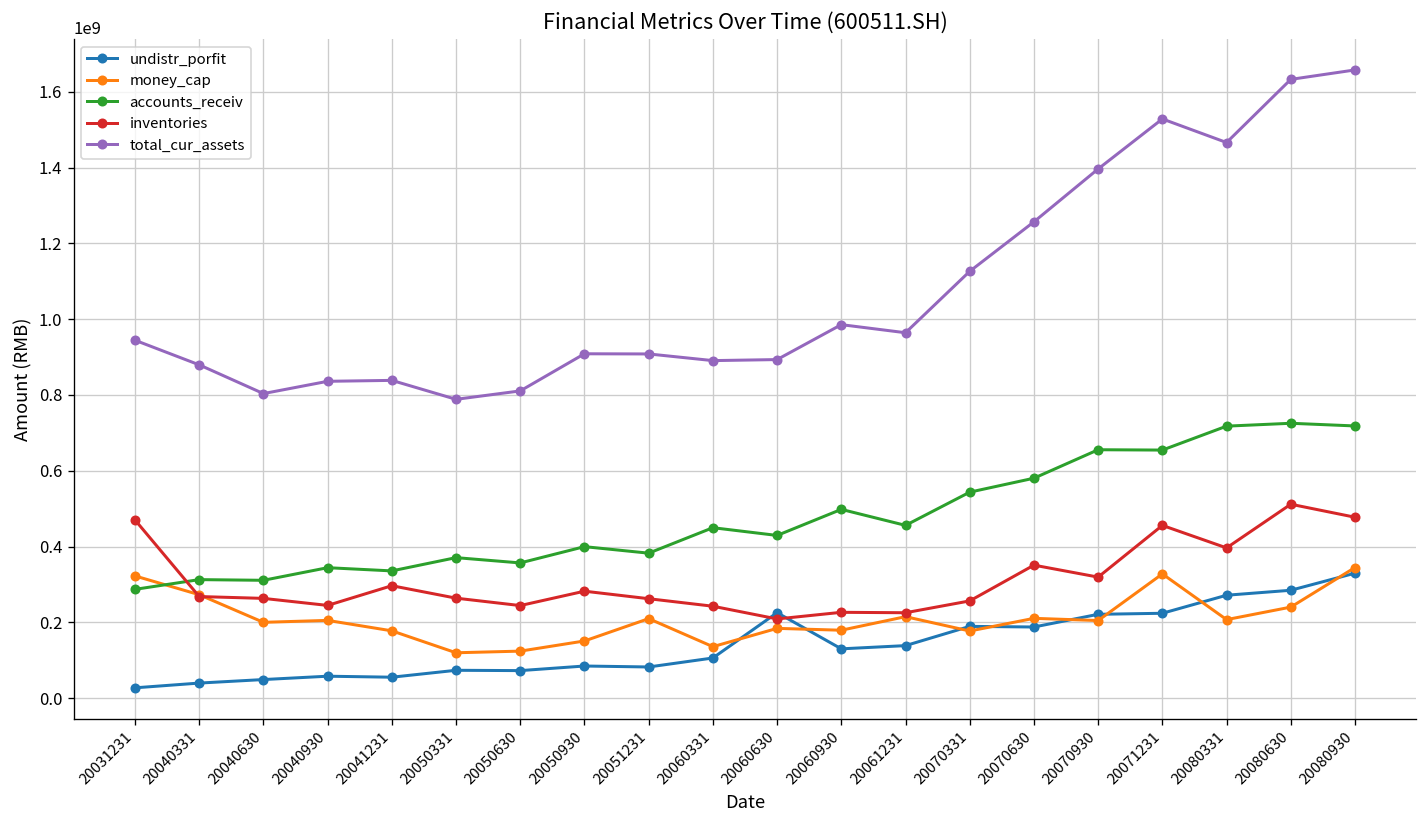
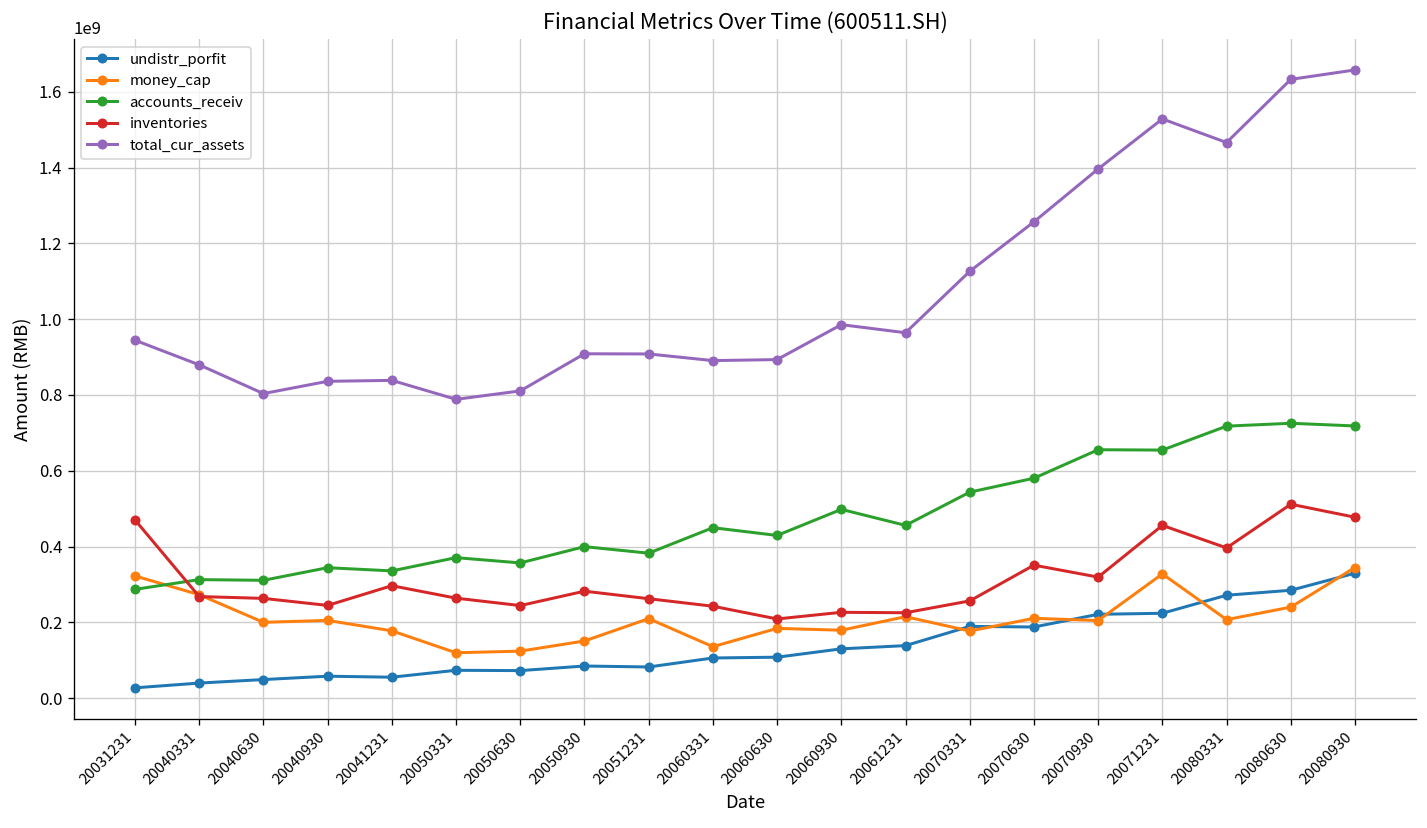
  {
    "undistr_porfit": {
      "20031231": 30000000,
      "20040331": 40000000,
      "20040630": 50000000,
      "20040930": 60000000,
      "20041231": 60000000,
      "20050331": 70000000,
      "20050630": 70000000,
      "20050930": 80000000,
      "20051231": 80000000,
      "20060331": 110000000,
-     "20060630": 230000000,
+     "20060630": 110000000,
      "20060930": 130000000,
      "20061231": 140000000,
      "20070331": 190000000,
      "20070630": 190000000,
      "20070930": 220000000,
      "20071231": 220000000,
      "20080331": 270000000,
      "20080630": 280000000,
      "20080930": 330000000
    },
    "money_cap": {
      "20031231": 320000000,
      "20040630": 200000000,
      "20040930": 210000000,
      "20041231": 180000000,
      "20050331": 120000000,
      "20050630": 120000000,
      "20050930": 150000000,
      "20051231": 210000000,
      "20060331": 140000000,
      "20060630": 180000000,
      "20060930": 180000000,
      "20061231": 210000000,
      "20070331": 180000000,
      "20070630": 210000000,
      "20070930": 200000000,
      "20071231": 330000000,
      "20080331": 210000000,
      "20080630": 240000000,
      "20080930": 340000000
    },
    "accounts_receiv": {
      "20031231": 290000000,
      "20040331": 310000000,
      "20040630": 310000000,
      "20040930": 340000000,
      "20041231": 340000000,
      "20050331": 370000000,
      "20050630": 360000000,
      "20050930": 400000000,
      "20051231": 380000000,
      "20060331": 450000000,
      "20060630": 430000000,
      "20060930": 500000000,
      "20061231": 460000000,
      "20070331": 540000000,
      "20070630": 580000000,
      "20070930": 660000000,
      "20071231": 650000000,
      "20080331": 720000000,
      "20080630": 730000000,
      "20080930": 720000000
    },
    "inventories": {
      "20031231": 470000000,
      "20040630": 260000000,
      "20040930": 240000000,
      "20041231": 300000000,
      "20050331": 260000000,
      "20050630": 240000000,
      "20050930": 280000000,
      "20051231": 260000000,
      "20060331": 240000000,
      "20060630": 210000000,
      "20060930": 230000000,
      "20061231": 230000000,
      "20070331": 260000000,
      "20070630": 350000000,
      "20070930": 320000000,
      "20071231": 460000000,
      "20080331": 400000000,
      "20080630": 510000000,
      "20080930": 480000000
    },
    "total_cur_assets": {
      "20031231": 940000000,
      "20040331": 880000000,
      "20040630": 800000000,
      "20040930": 840000000,
      "20041231": 840000000,
      "20050331": 790000000,
      "20050630": 810000000,
      "20050930": 910000000,
      "20051231": 910000000,
      "20060331": 890000000,
      "20060630": 890000000,
      "20060930": 990000000,
      "20061231": 960000000,
      "20070331": 1130000000,
      "20070630": 1260000000,
      "20070930": 1400000000,
      "20071231": 1530000000,
      "20080331": 1470000000,
      "20080630": 1630000000,
      "20080930": 1660000000
    }
  }
